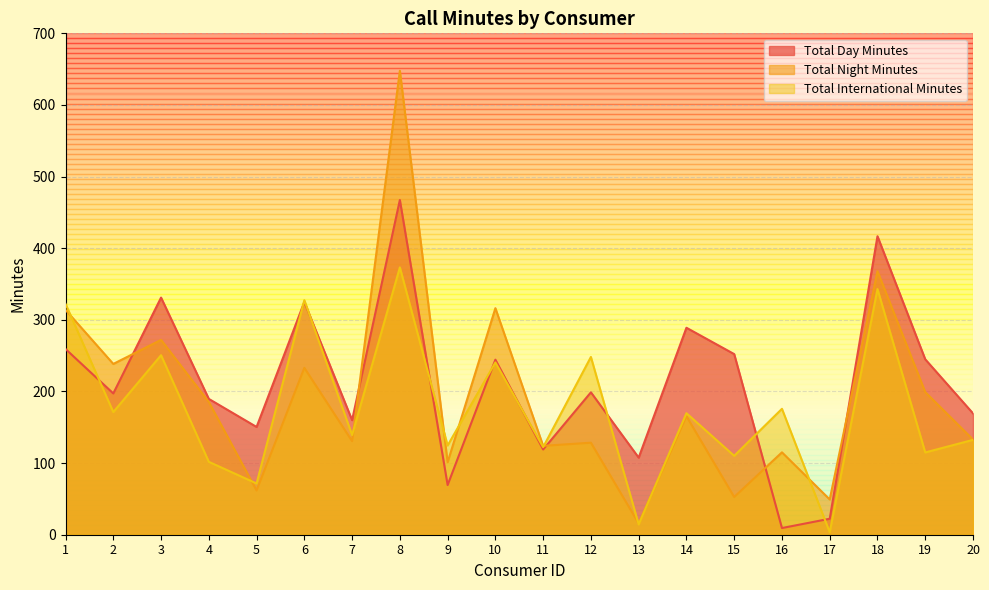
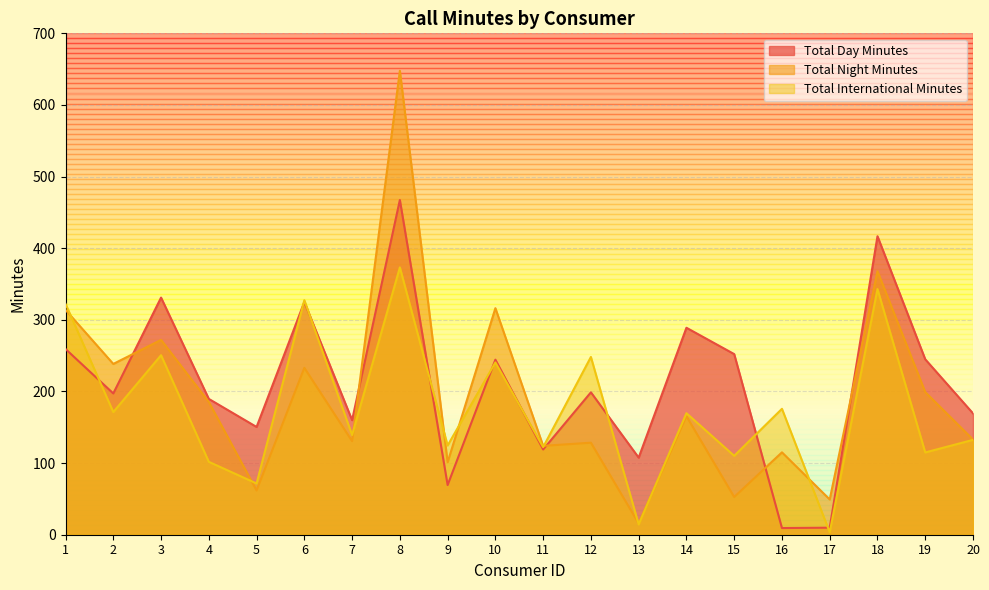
  {
    "Total Day Minutes": {
      "1": 260,
      "2": 200,
      "3": 330,
      "4": 190,
      "5": 150,
      "7": 160,
      "8": 470,
      "9": 70,
      "10": 240,
      "12": 200,
      "13": 110,
      "14": 290,
      "15": 250,
      "16": 10,
-     "17": 20,
+     "17": 10,
      "18": 420,
      "19": 240,
      "20": 170
    }
  }
